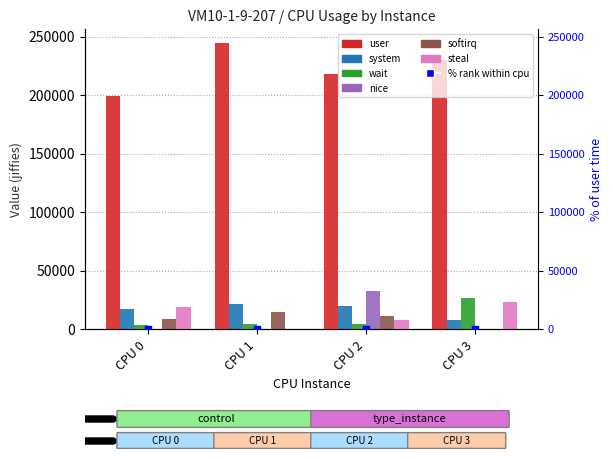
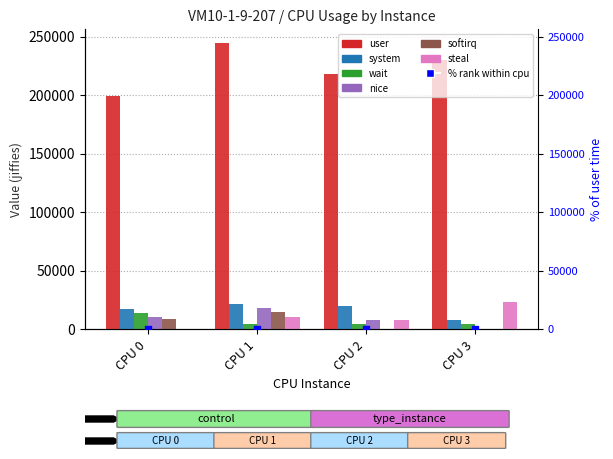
  {
    "user": {
      "CPU 0": 199000,
      "CPU 1": 244000,
      "CPU 2": 218000
    },
    "system": {
      "CPU 0": 17000,
      "CPU 1": 21000,
      "CPU 2": 20000,
      "CPU 3": 8000
    },
    "wait": {
-     "CPU 0": 4000,
+     "CPU 0": 14000,
      "CPU 1": 5000,
      "CPU 2": 4000,
-     "CPU 3": 26000
+     "CPU 3": 4000
    },
    "nice": {
-     "CPU 0": 0,
-     "CPU 1": 0,
-     "CPU 2": 32000,
+     "CPU 0": 10000,
+     "CPU 1": 18000,
+     "CPU 2": 8000,
      "CPU 3": 0
    },
    "softirq": {
      "CPU 0": 9000,
      "CPU 1": 15000,
-     "CPU 2": 11000
+     "CPU 2": 0
    },
    "steal": {
-     "CPU 0": 18000,
-     "CPU 1": 0,
+     "CPU 0": 0,
+     "CPU 1": 10000,
      "CPU 2": 8000,
      "CPU 3": 23000
    }
  }
